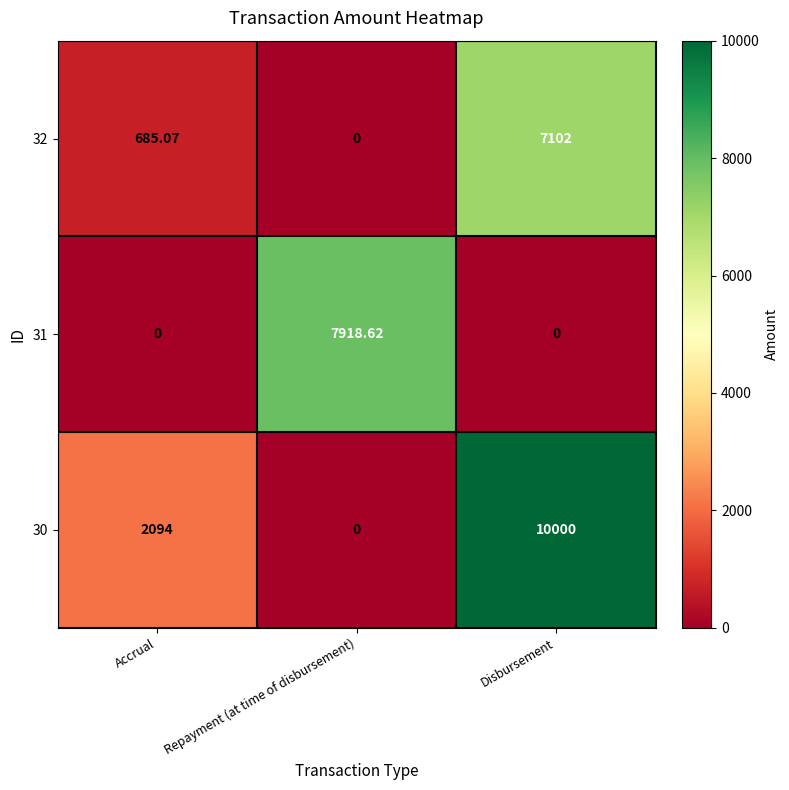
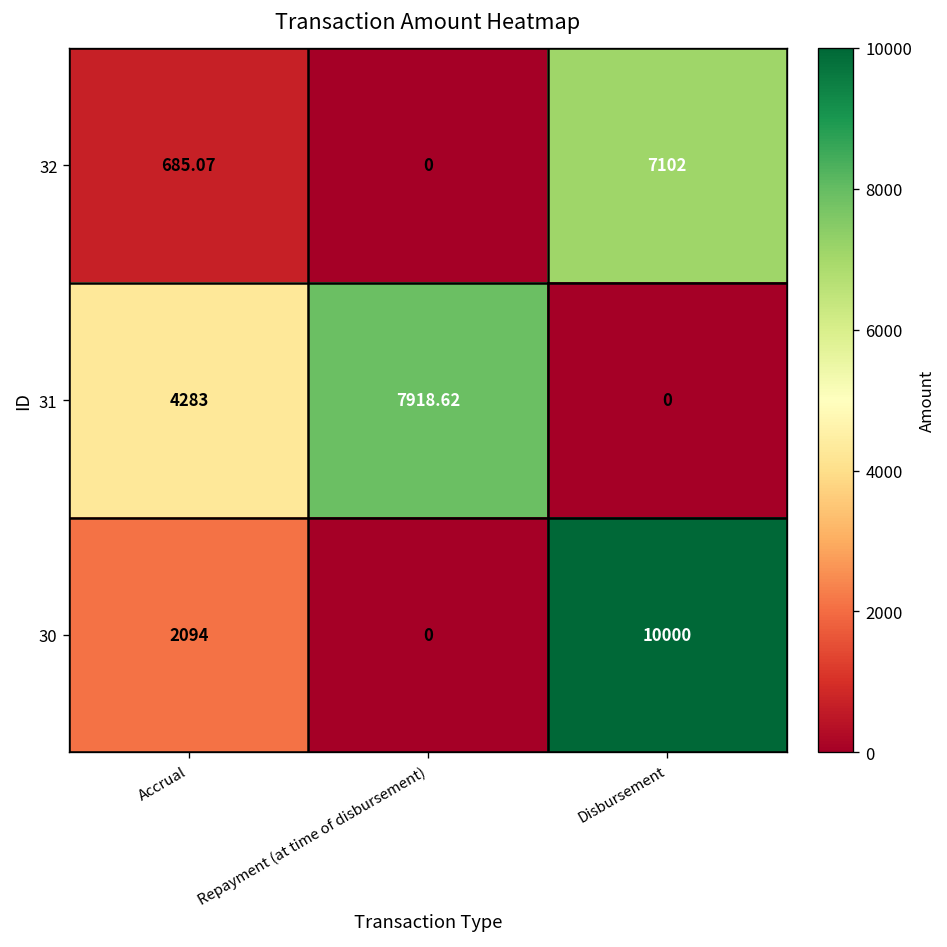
  {
    "32": {
      "Accrual": 685.07,
      "Repayment (at time of disbursement)": 0,
      "Disbursement": 7102
    },
    "31": {
-     "Accrual": 0,
+     "Accrual": 4283,
      "Repayment (at time of disbursement)": 7918.62,
      "Disbursement": 0
    },
    "30": {
      "Accrual": 2094,
      "Repayment (at time of disbursement)": 0,
      "Disbursement": 10000
    }
  }
